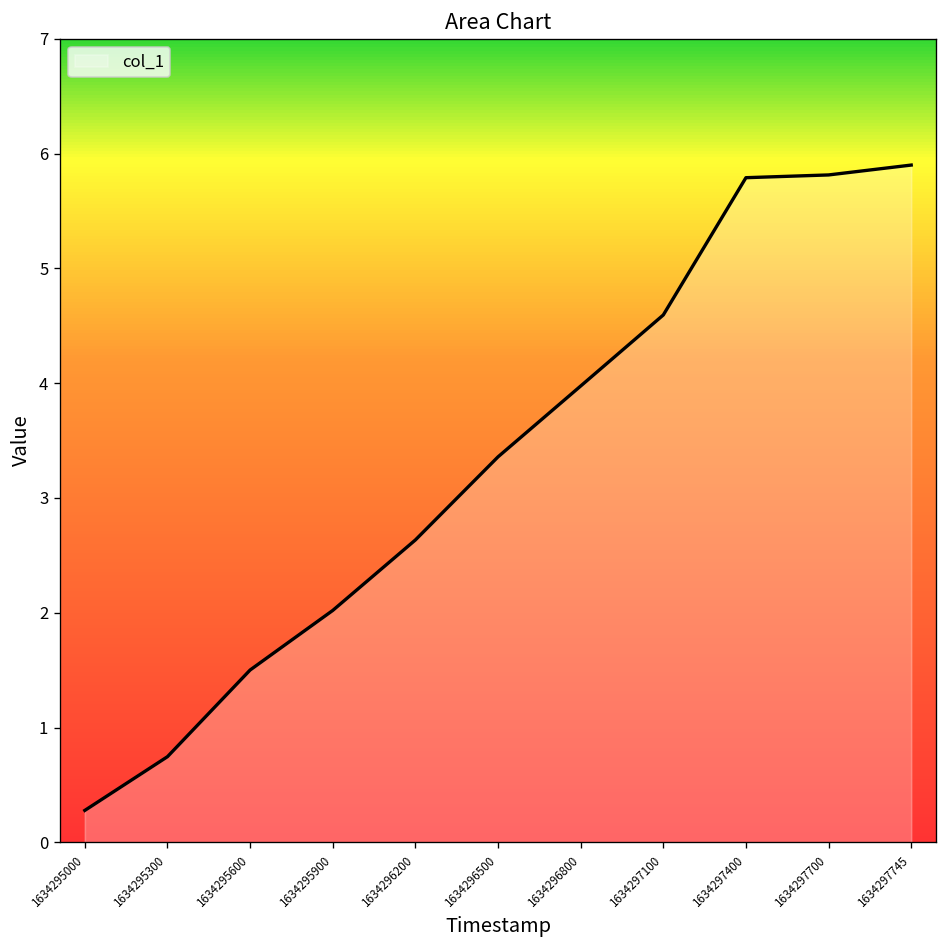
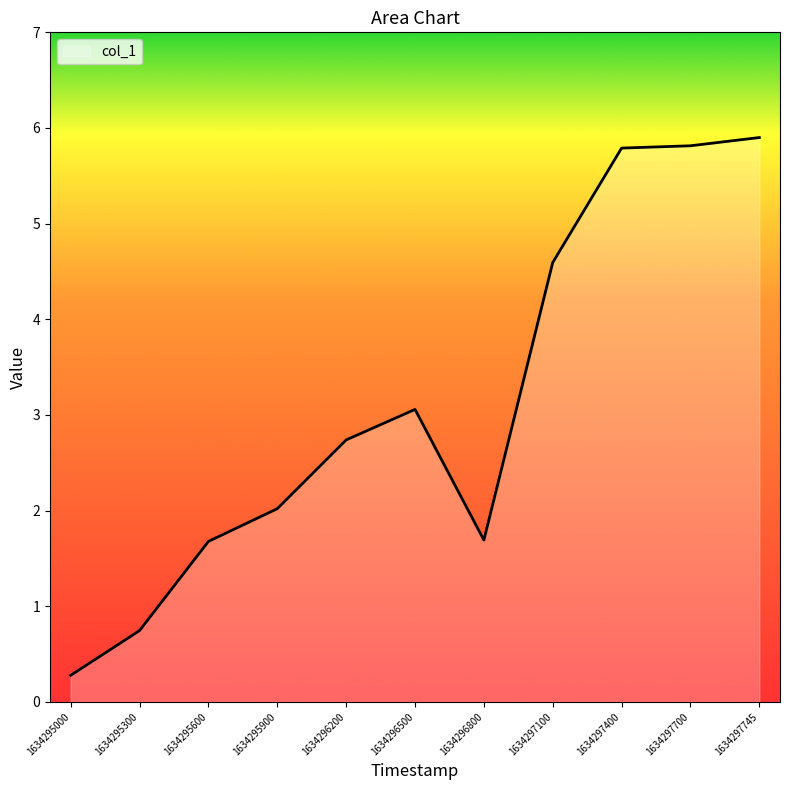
  {
    "1634295000": 0.3,
    "1634295300": 0.7,
-   "1634295600": 1.5,
+   "1634295600": 1.7,
    "1634295900": 2.0,
-   "1634296200": 2.6,
-   "1634296500": 3.4,
-   "1634296800": 4.0,
+   "1634296200": 2.7,
+   "1634296500": 3.1,
+   "1634296800": 1.7,
    "1634297100": 4.6,
    "1634297400": 5.8,
    "1634297700": 5.8,
    "1634297745": 5.9
  }
